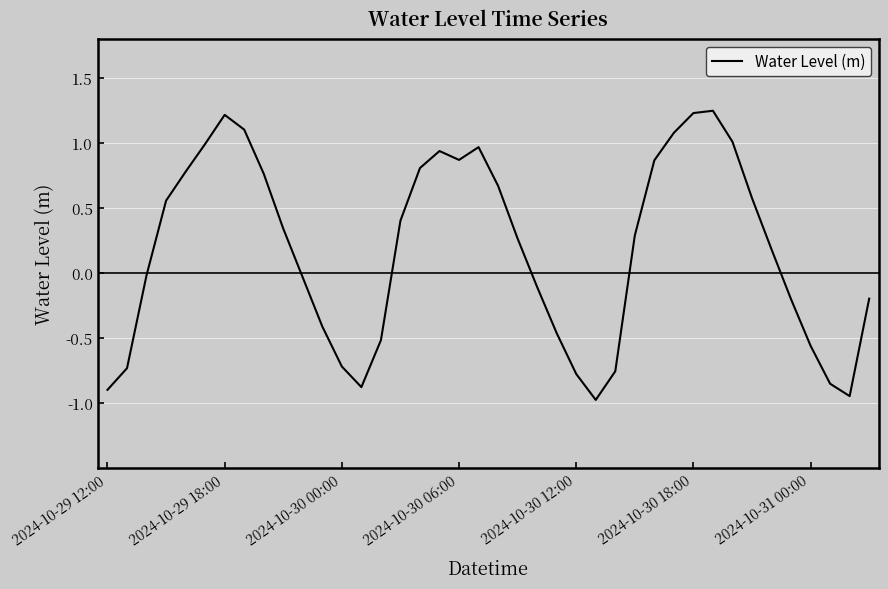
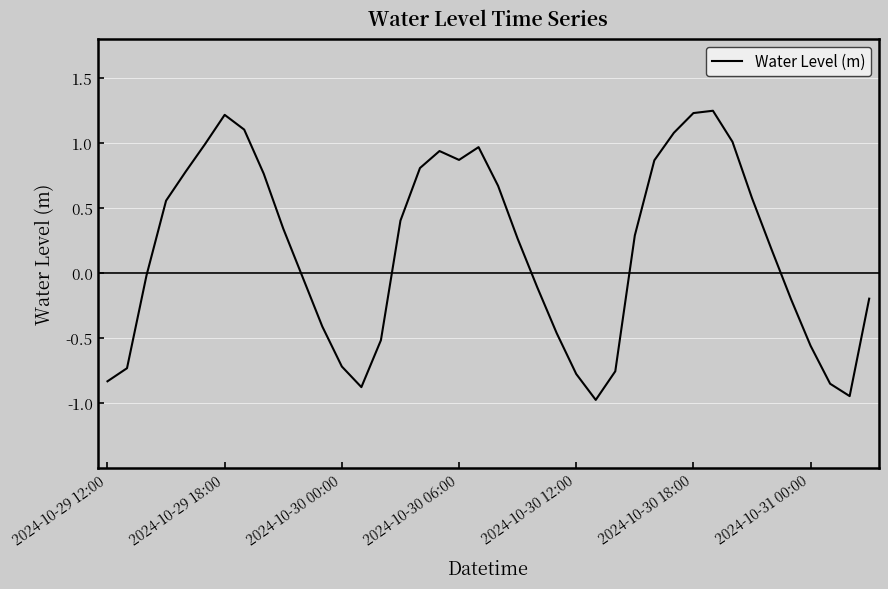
  {
-   "2024-10-29 12:00": -0.90,
+   "2024-10-29 12:00": -0.83,
    "2024-10-29 18:00": 1.22,
    "2024-10-30 00:00": -0.72,
    "2024-10-30 06:00": 0.87,
    "2024-10-30 12:00": -0.78,
    "2024-10-30 18:00": 1.23,
    "2024-10-31 00:00": -0.56
  }
